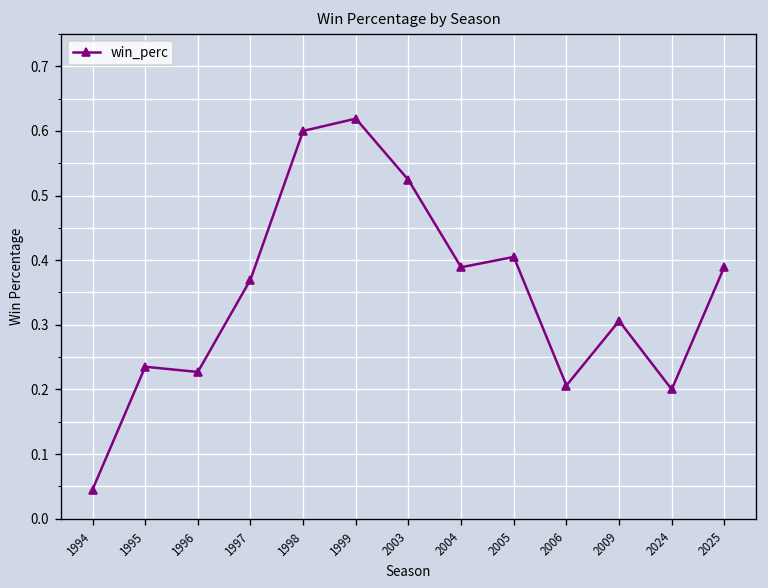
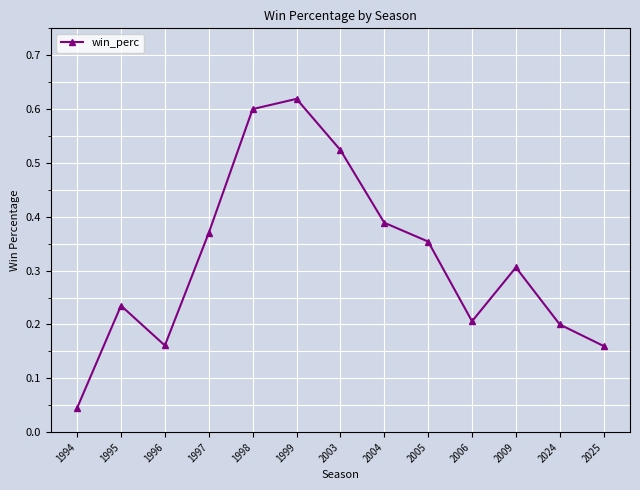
  {
    "1994": 0.05,
    "1995": 0.24,
-   "1996": 0.23,
+   "1996": 0.16,
    "1997": 0.37,
    "1998": 0.60,
    "1999": 0.62,
    "2003": 0.52,
    "2004": 0.39,
-   "2005": 0.41,
+   "2005": 0.35,
    "2006": 0.21,
    "2009": 0.31,
    "2024": 0.20,
-   "2025": 0.39
+   "2025": 0.16
  }
